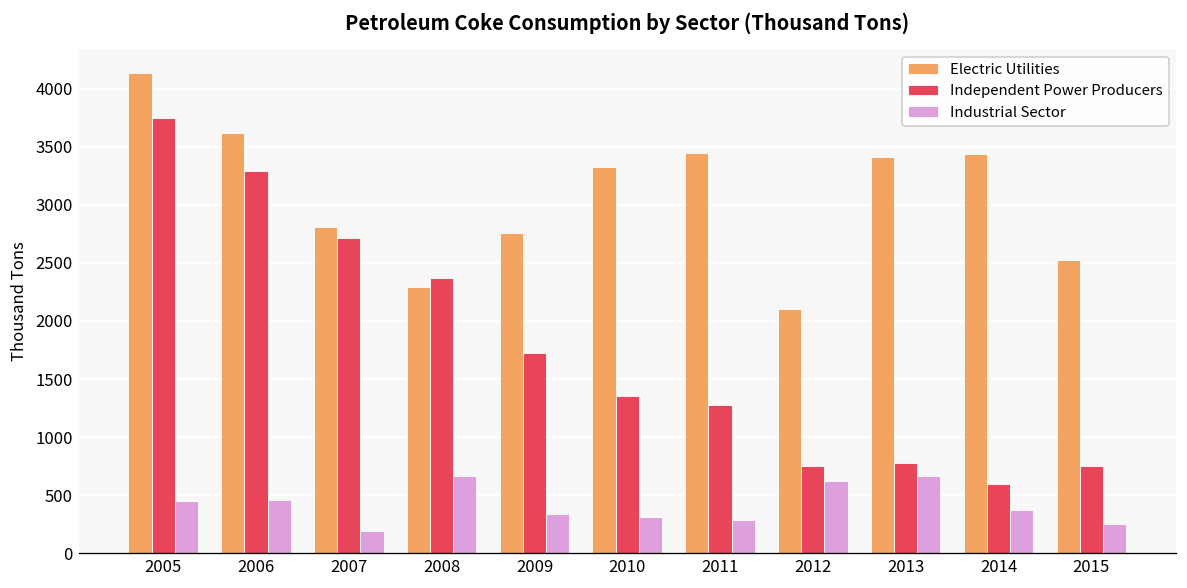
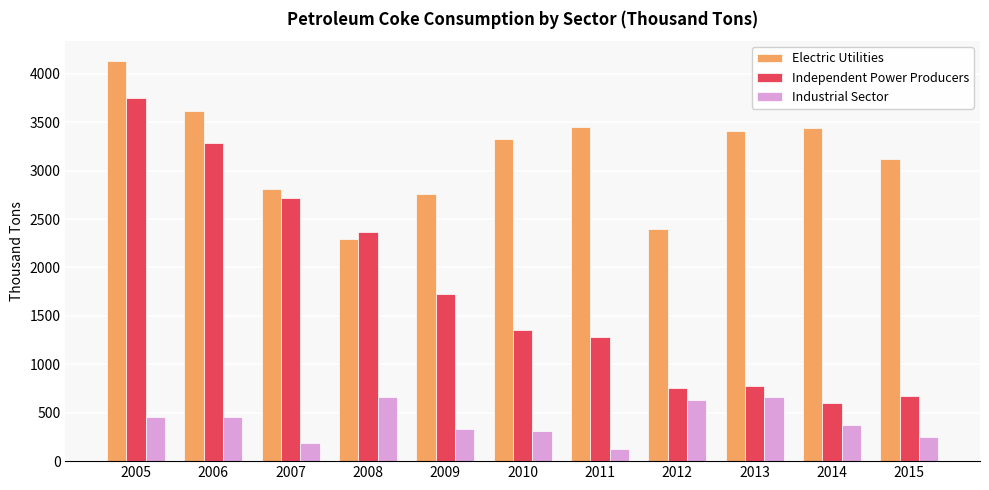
  {
    "Electric Utilities": {
      "2005": 4100,
      "2006": 3600,
      "2007": 2800,
      "2008": 2300,
      "2009": 2800,
      "2010": 3300,
      "2011": 3400,
-     "2012": 2100,
+     "2012": 2400,
      "2013": 3400,
      "2014": 3400,
-     "2015": 2500
+     "2015": 3100
    },
    "Independent Power Producers": {
      "2005": 3700,
      "2006": 3300,
      "2007": 2700,
      "2008": 2400,
      "2009": 1700,
      "2010": 1400,
      "2011": 1300,
      "2012": 800,
      "2013": 800,
      "2014": 600,
-     "2015": 800
+     "2015": 700
    },
    "Industrial Sector": {
      "2005": 500,
      "2006": 500,
      "2007": 200,
      "2008": 700,
      "2009": 300,
      "2010": 300,
-     "2011": 300,
+     "2011": 100,
      "2012": 600,
      "2013": 700,
      "2014": 400,
      "2015": 300
    }
  }
